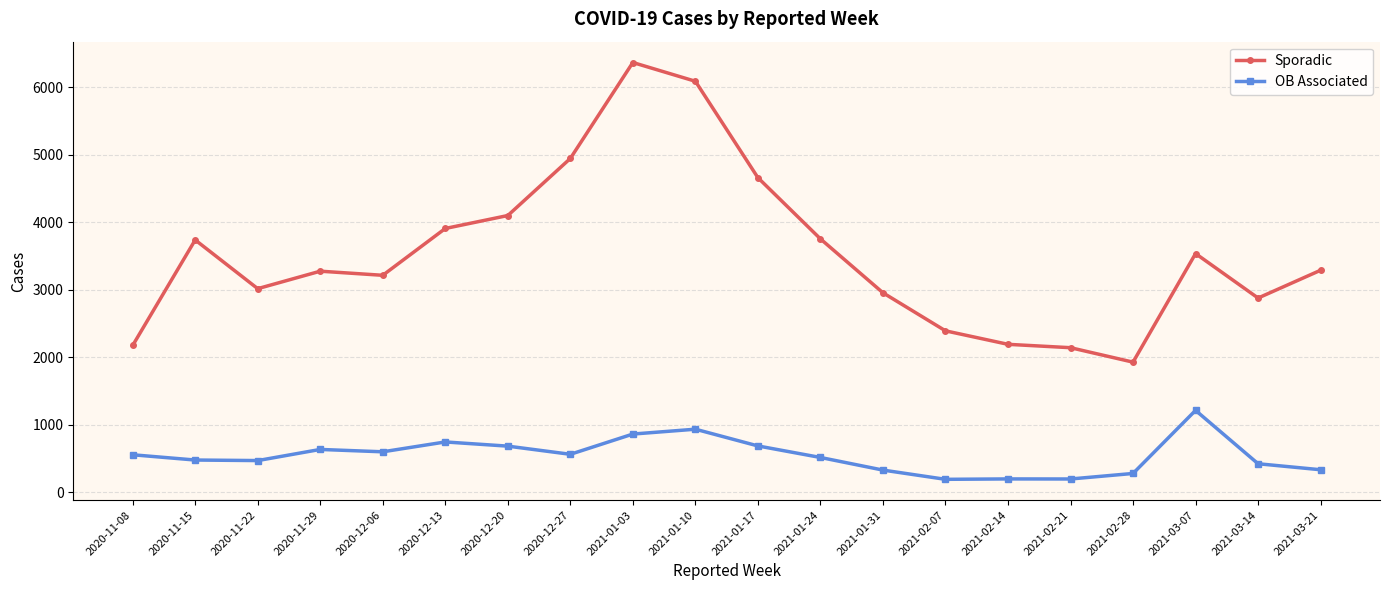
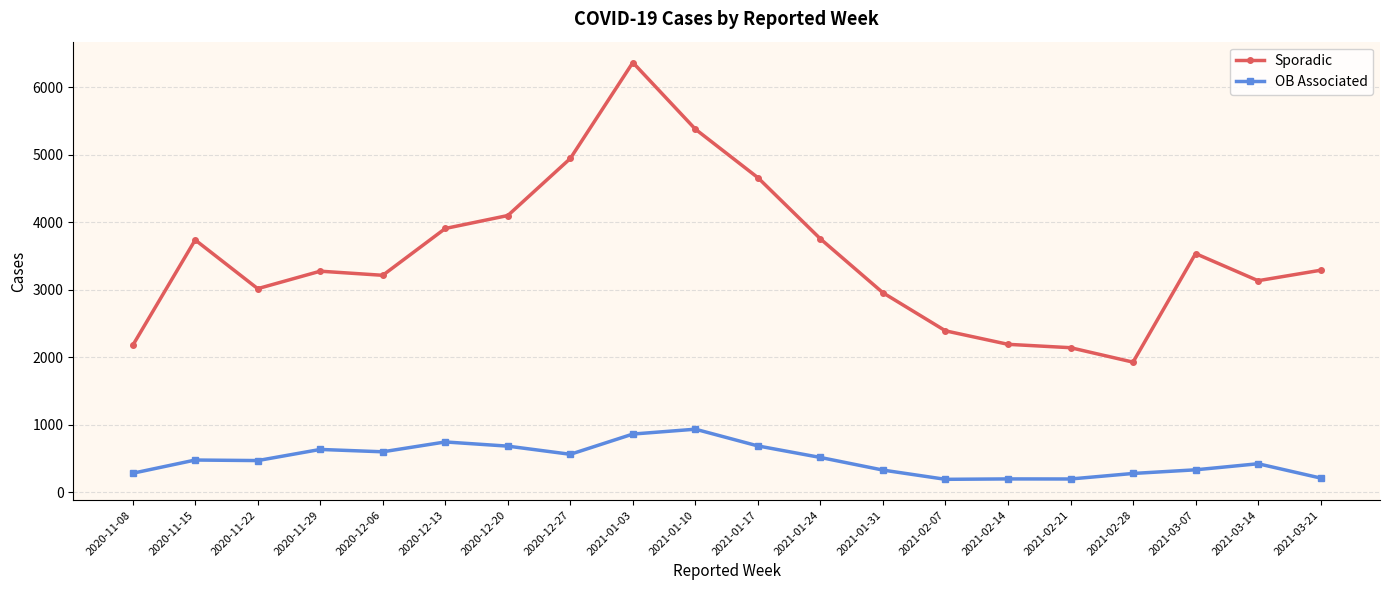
  {
    "Sporadic": {
      "2020-11-08": 2200,
      "2020-11-15": 3700,
      "2020-11-22": 3000,
      "2020-11-29": 3300,
      "2020-12-06": 3200,
      "2020-12-13": 3900,
      "2020-12-20": 4100,
      "2020-12-27": 4900,
      "2021-01-03": 6400,
-     "2021-01-10": 6100,
+     "2021-01-10": 5400,
      "2021-01-17": 4700,
      "2021-01-24": 3800,
      "2021-01-31": 3000,
      "2021-02-07": 2400,
      "2021-02-14": 2200,
      "2021-02-21": 2100,
      "2021-02-28": 1900,
      "2021-03-07": 3500,
-     "2021-03-14": 2900,
+     "2021-03-14": 3100,
      "2021-03-21": 3300
    },
    "OB Associated": {
-     "2020-11-08": 600,
+     "2020-11-08": 300,
      "2020-11-15": 500,
      "2020-11-22": 500,
      "2020-11-29": 600,
      "2020-12-06": 600,
      "2020-12-13": 700,
      "2020-12-20": 700,
      "2020-12-27": 600,
      "2021-01-03": 900,
      "2021-01-10": 900,
      "2021-01-17": 700,
      "2021-01-24": 500,
      "2021-01-31": 300,
      "2021-02-07": 200,
      "2021-02-14": 200,
      "2021-02-21": 200,
      "2021-02-28": 300,
-     "2021-03-07": 1200,
+     "2021-03-07": 300,
      "2021-03-14": 400,
-     "2021-03-21": 300
+     "2021-03-21": 200
    }
  }
